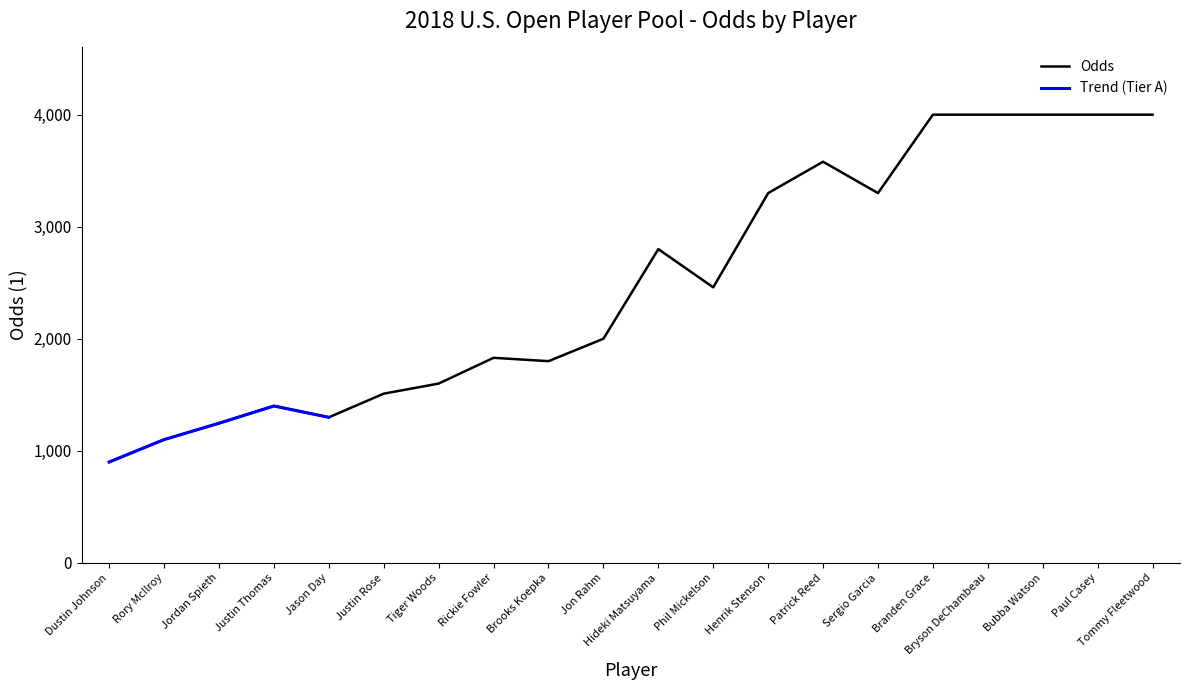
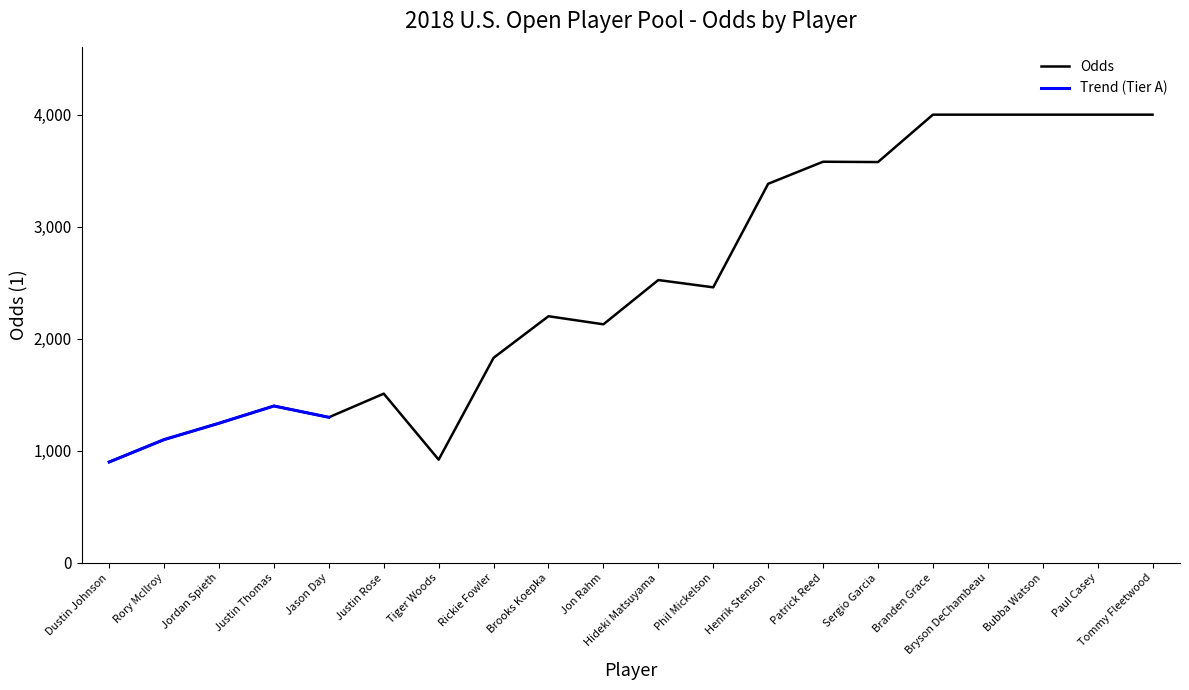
  {
    "Odds": {
      "Justin Rose": "1,510",
-     "Tiger Woods": "1,600",
+     "Tiger Woods": "920",
      "Rickie Fowler": "1,830",
-     "Brooks Koepka": "1,800",
-     "Jon Rahm": "2,000",
-     "Hideki Matsuyama": "2,800",
+     "Brooks Koepka": "2,200",
+     "Jon Rahm": "2,130",
+     "Hideki Matsuyama": "2,520",
      "Phil Mickelson": "2,460",
-     "Henrik Stenson": "3,300",
+     "Henrik Stenson": "3,380",
      "Patrick Reed": "3,580",
-     "Sergio Garcia": "3,300",
+     "Sergio Garcia": "3,580",
      "Branden Grace": "4,000",
      "Bryson DeChambeau": "4,000",
      "Bubba Watson": "4,000",
      "Paul Casey": "4,000",
      "Tommy Fleetwood": "4,000"
    }
  }
